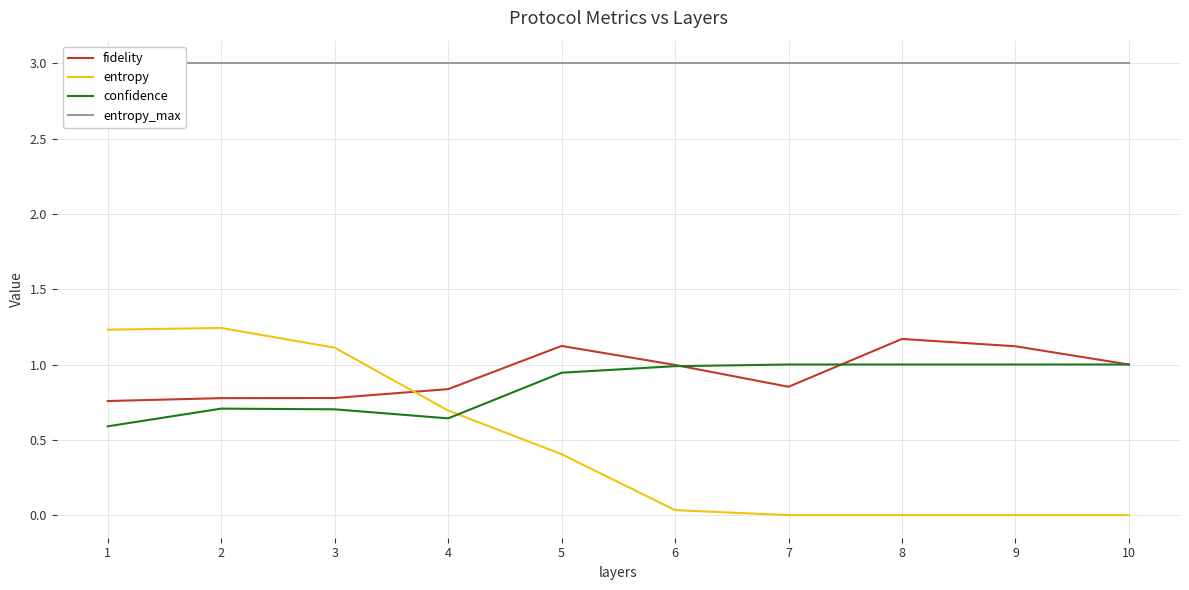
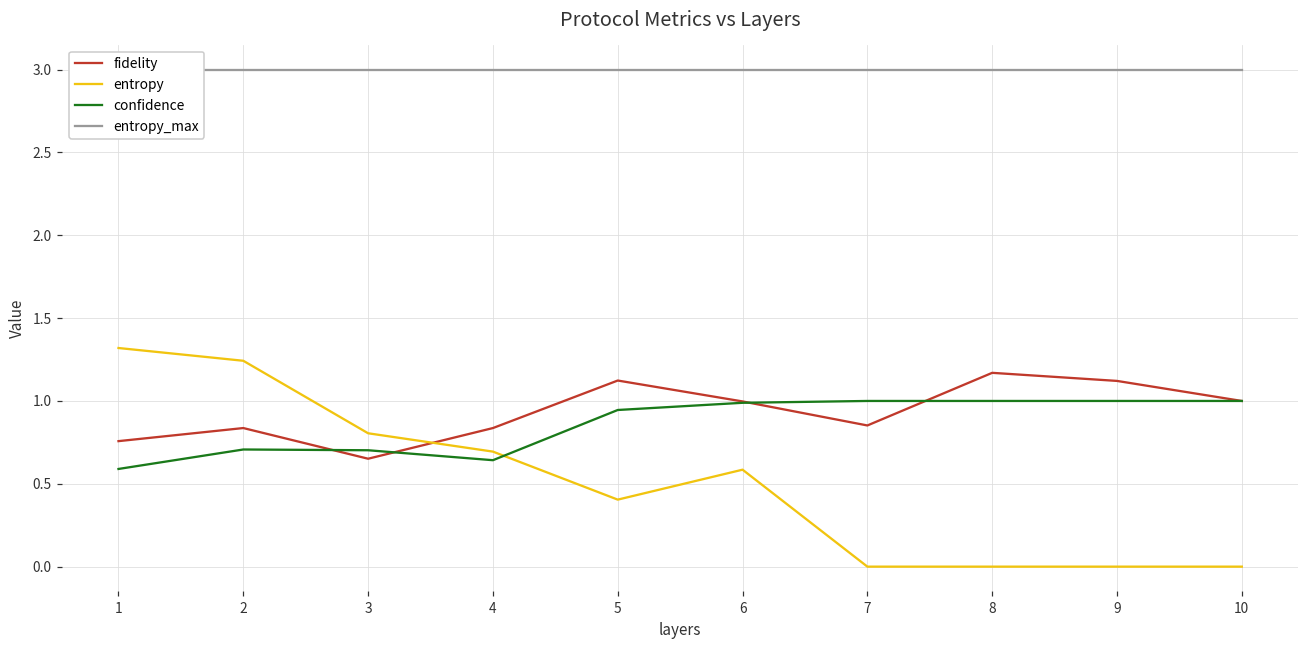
  {
    "fidelity": {
      "1": 0.76,
-     "2": 0.78,
-     "3": 0.78,
+     "2": 0.84,
+     "3": 0.65,
      "4": 0.84,
      "5": 1.12,
      "7": 0.85,
      "8": 1.17,
      "9": 1.12
    },
    "entropy": {
-     "1": 1.23,
+     "1": 1.32,
      "2": 1.24,
-     "3": 1.11,
+     "3": 0.80,
      "4": 0.69,
      "5": 0.40,
-     "6": 0.03,
+     "6": 0.59,
      "7": 0.00,
      "8": 0.00,
      "9": 0.00,
      "10": 0.00
    },
    "confidence": {
      "1": 0.59,
      "2": 0.71,
      "3": 0.70,
      "4": 0.64,
      "5": 0.95,
      "7": 1.00,
      "8": 1.00,
      "9": 1.00
    },
    "entropy_max": {
      "2": 3.00,
      "3": 3.00,
      "4": 3.00,
      "5": 3.00,
      "6": 3.00,
      "7": 3.00,
      "8": 3.00,
      "9": 3.00,
      "10": 3.00
    }
  }
